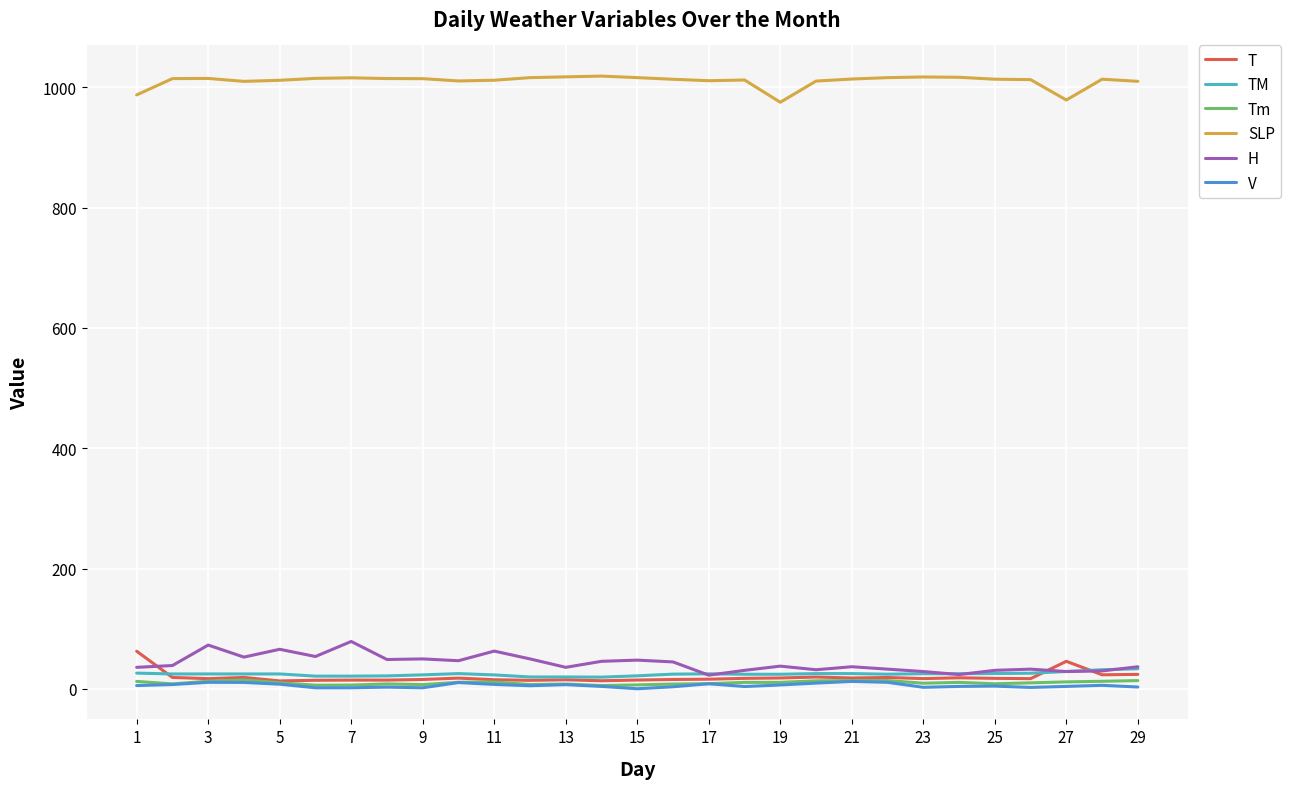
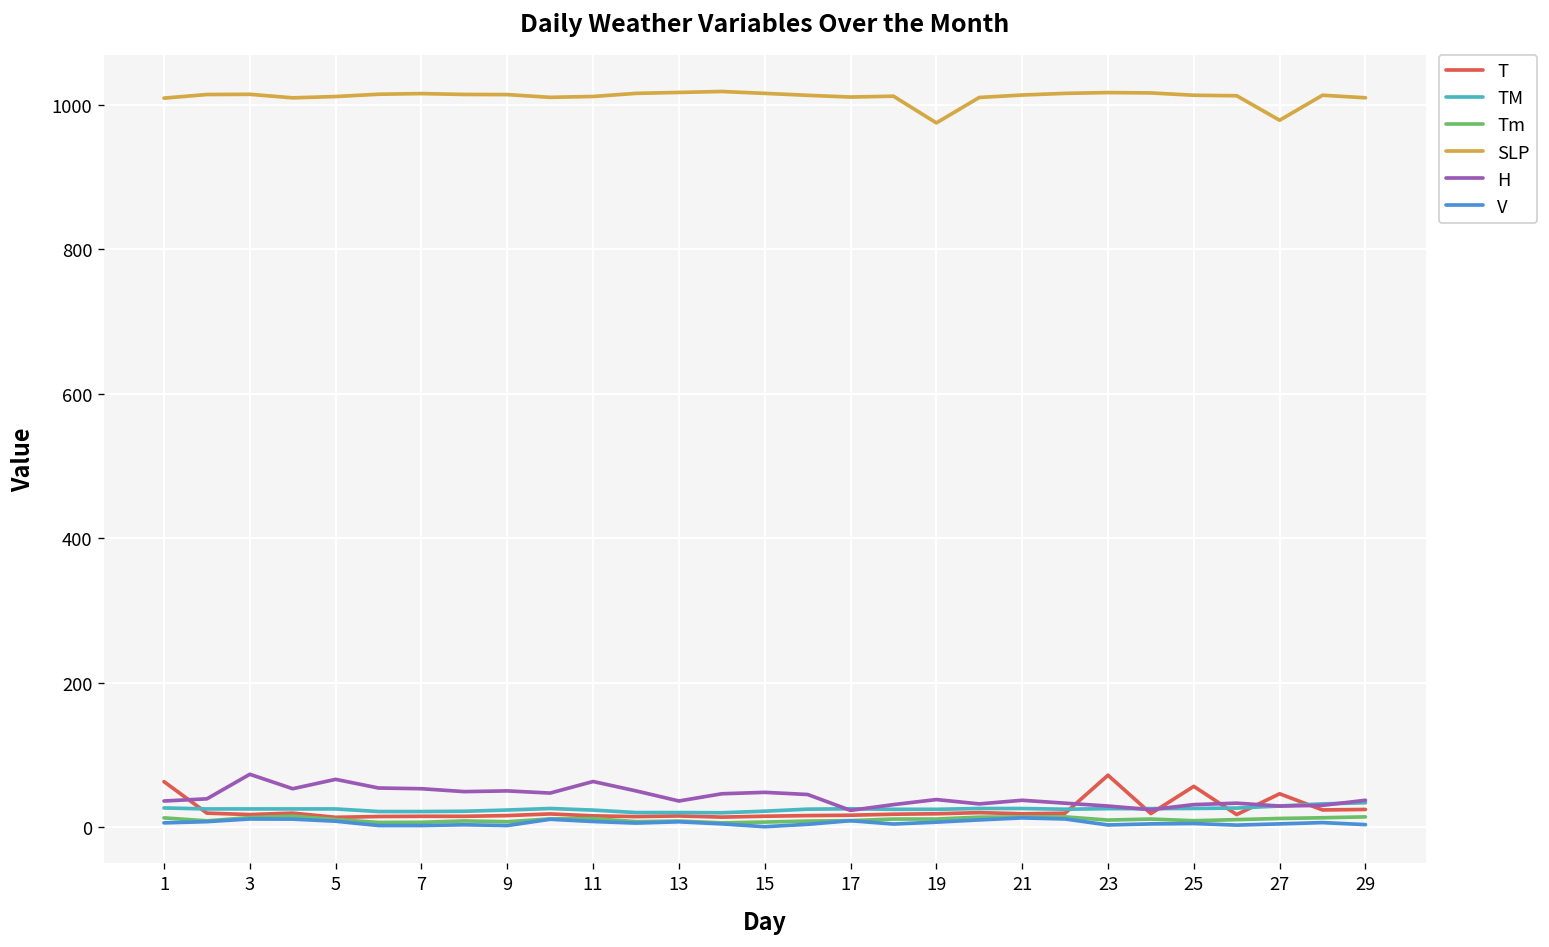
  {
    "T": {
      "1": 60,
      "3": 20,
      "7": 10,
      "9": 20,
      "13": 20,
      "15": 10,
      "17": 20,
      "19": 20,
      "21": 20,
-     "23": 20,
-     "25": 20,
+     "23": 70,
+     "25": 60,
      "27": 50,
      "29": 20
    },
    "Tm": {
      "1": 10,
      "7": 10,
      "9": 10,
      "15": 10,
      "19": 10,
      "23": 10,
      "27": 10,
      "29": 10
    },
    "SLP": {
-     "1": 990,
+     "1": 1010,
      "3": 1010,
      "5": 1010,
      "7": 1020,
      "9": 1010,
      "11": 1010,
      "13": 1020,
      "15": 1020,
      "17": 1010,
      "19": 980,
      "21": 1010,
      "23": 1020,
      "25": 1010,
      "27": 980,
      "29": 1010
    },
    "H": {
      "1": 40,
      "3": 70,
      "5": 70,
-     "7": 80,
+     "7": 50,
      "9": 50,
      "11": 60,
      "13": 40,
      "15": 50,
      "19": 40,
      "21": 40,
      "25": 30
    }
  }
